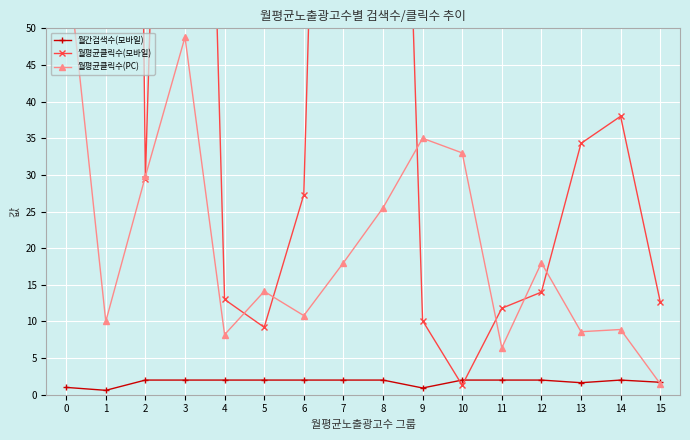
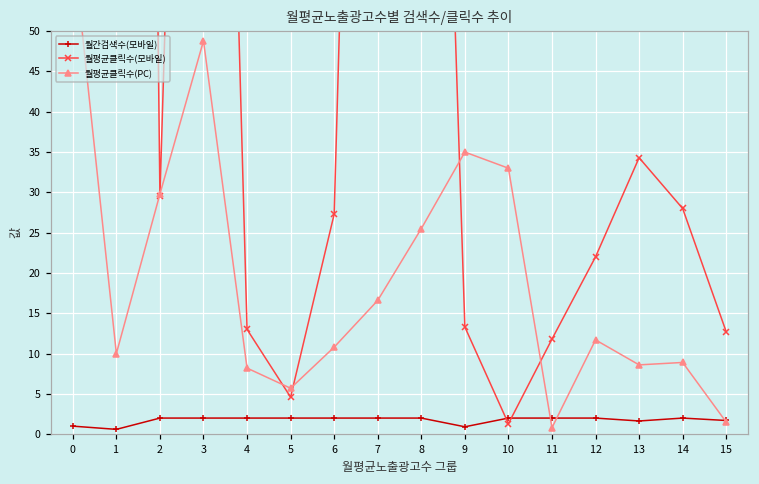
  {
    "월간검색수(모바일)": {
      "0": 1,
      "1": 1,
      "2": 2,
      "3": 2,
      "4": 2,
      "5": 2,
      "6": 2,
      "7": 2,
      "8": 2,
      "9": 1,
      "10": 2,
      "11": 2,
      "12": 2,
      "13": 2,
      "14": 2
    },
    "월평균클릭수(모바일)": {
      "4": 13,
-     "5": 9,
+     "5": 5,
      "6": 27,
-     "9": 10,
+     "9": 13,
      "10": 1,
      "11": 12,
-     "12": 14,
+     "12": 22,
      "13": 34,
-     "14": 38,
+     "14": 28,
      "15": 13
    },
    "월평균클릭수(PC)": {
      "1": 10,
      "3": 49,
      "4": 8,
-     "5": 14,
+     "5": 6,
      "6": 11,
-     "7": 18,
+     "7": 17,
      "8": 26,
      "9": 35,
      "10": 33,
-     "11": 6,
-     "12": 18,
+     "11": 1,
+     "12": 12,
      "13": 9,
      "14": 9
    }
  }
